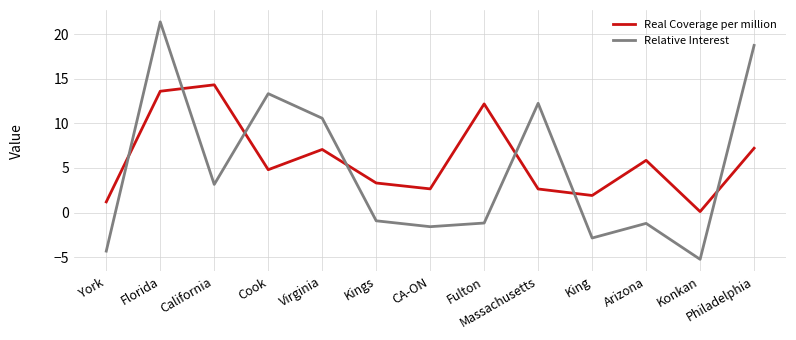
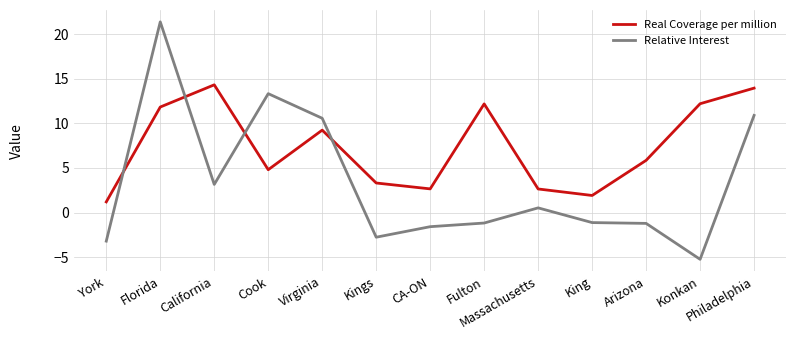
  {
    "Real Coverage per million": {
      "York": 1,
-     "Florida": 14,
+     "Florida": 12,
      "California": 14,
      "Cook": 5,
-     "Virginia": 7,
+     "Virginia": 9,
      "Kings": 3,
      "CA-ON": 3,
      "Fulton": 12,
      "Massachusetts": 3,
      "King": 2,
      "Arizona": 6,
-     "Konkan": 0,
-     "Philadelphia": 7
+     "Konkan": 12,
+     "Philadelphia": 14
    },
    "Relative Interest": {
-     "York": -4,
+     "York": -3,
      "Florida": 21,
      "California": 3,
      "Cook": 13,
      "Virginia": 11,
-     "Kings": -1,
+     "Kings": -3,
      "CA-ON": -2,
      "Fulton": -1,
-     "Massachusetts": 12,
-     "King": -3,
+     "Massachusetts": 1,
+     "King": -1,
      "Arizona": -1,
      "Konkan": -5,
-     "Philadelphia": 19
+     "Philadelphia": 11
    }
  }
